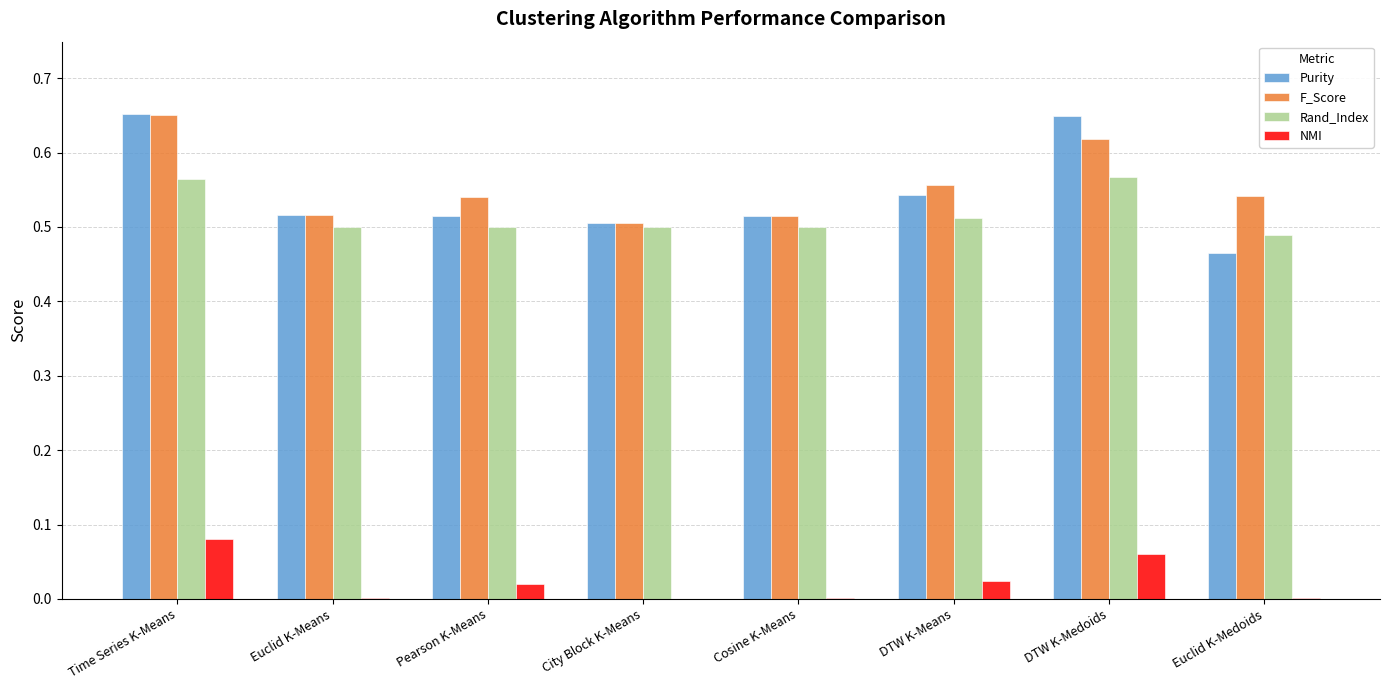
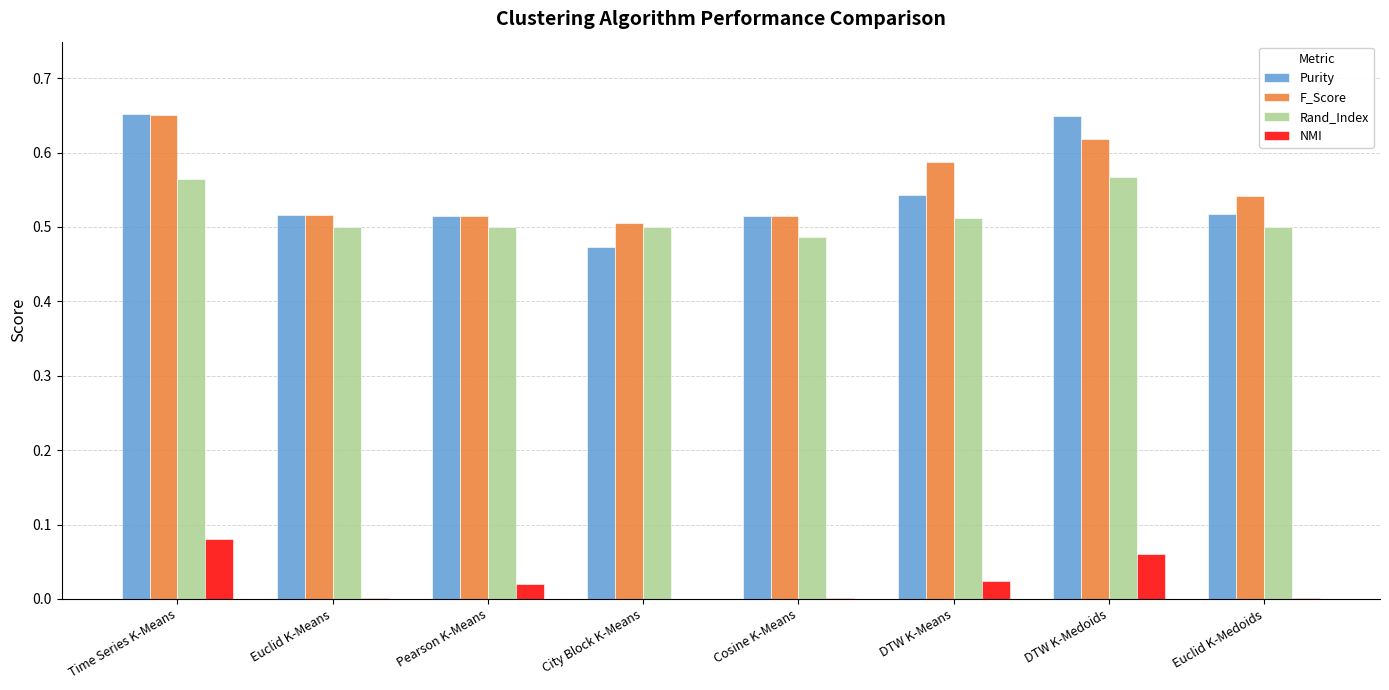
  {
    "Purity": {
      "Time Series K-Means": 0.65,
      "Euclid K-Means": 0.52,
      "Pearson K-Means": 0.52,
-     "City Block K-Means": 0.51,
+     "City Block K-Means": 0.47,
      "Cosine K-Means": 0.52,
      "DTW K-Means": 0.54,
      "DTW K-Medoids": 0.65,
-     "Euclid K-Medoids": 0.46
+     "Euclid K-Medoids": 0.52
    },
    "F_Score": {
      "Time Series K-Means": 0.65,
      "Euclid K-Means": 0.52,
-     "Pearson K-Means": 0.54,
+     "Pearson K-Means": 0.52,
      "City Block K-Means": 0.51,
      "Cosine K-Means": 0.52,
-     "DTW K-Means": 0.56,
+     "DTW K-Means": 0.59,
      "DTW K-Medoids": 0.62,
      "Euclid K-Medoids": 0.54
    },
    "Rand_Index": {
      "Time Series K-Means": 0.56,
      "Euclid K-Means": 0.50,
      "Pearson K-Means": 0.50,
      "City Block K-Means": 0.50,
-     "Cosine K-Means": 0.50,
+     "Cosine K-Means": 0.49,
      "DTW K-Means": 0.51,
      "DTW K-Medoids": 0.57,
-     "Euclid K-Medoids": 0.49
+     "Euclid K-Medoids": 0.50
    },
    "NMI": {
      "Time Series K-Means": 0.08,
      "Pearson K-Means": 0.02,
      "DTW K-Means": 0.02,
      "DTW K-Medoids": 0.06
    }
  }
